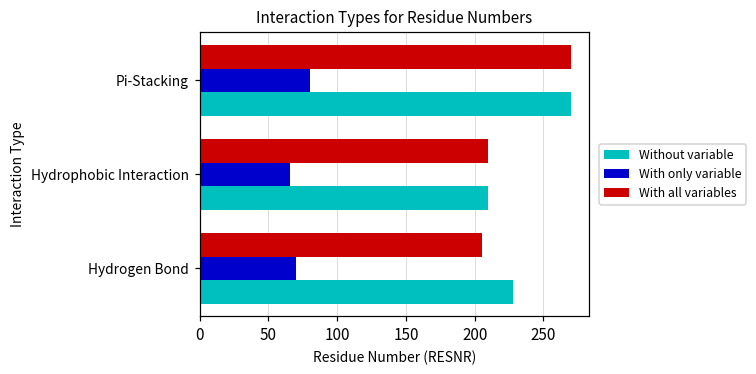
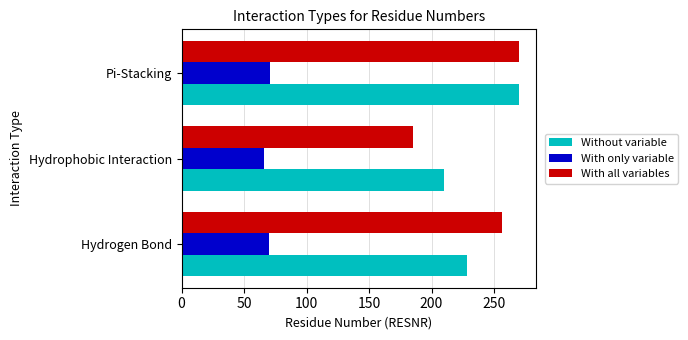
  {
    "Without variable": {
      "Pi-Stacking": 270,
      "Hydrophobic Interaction": 210,
      "Hydrogen Bond": 228
    },
    "With only variable": {
-     "Pi-Stacking": 80,
+     "Pi-Stacking": 71,
      "Hydrophobic Interaction": 66,
      "Hydrogen Bond": 70
    },
    "With all variables": {
      "Pi-Stacking": 270,
-     "Hydrophobic Interaction": 210,
-     "Hydrogen Bond": 205
+     "Hydrophobic Interaction": 185,
+     "Hydrogen Bond": 256
    }
  }
